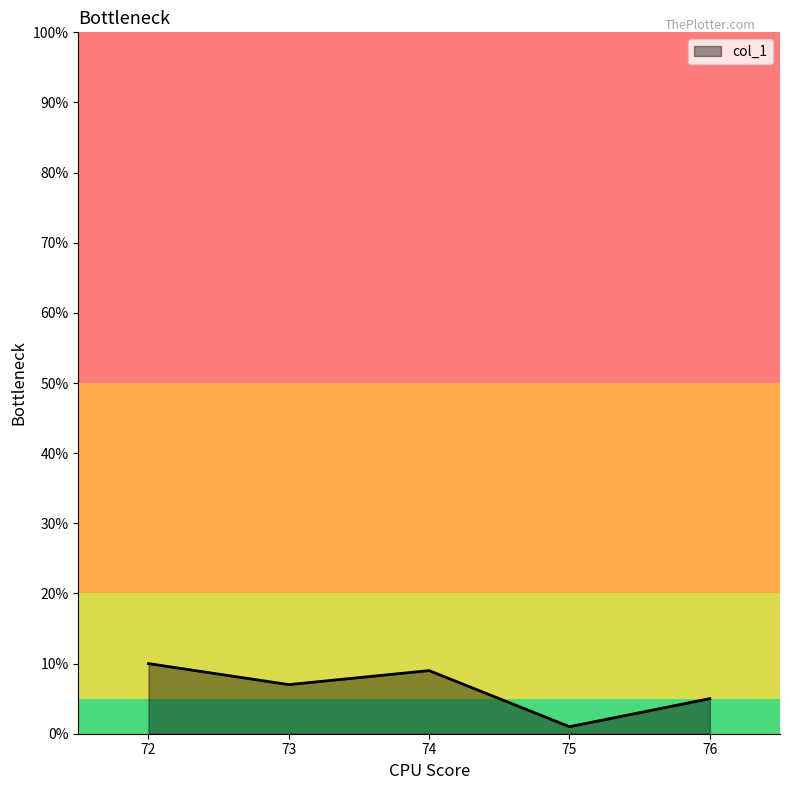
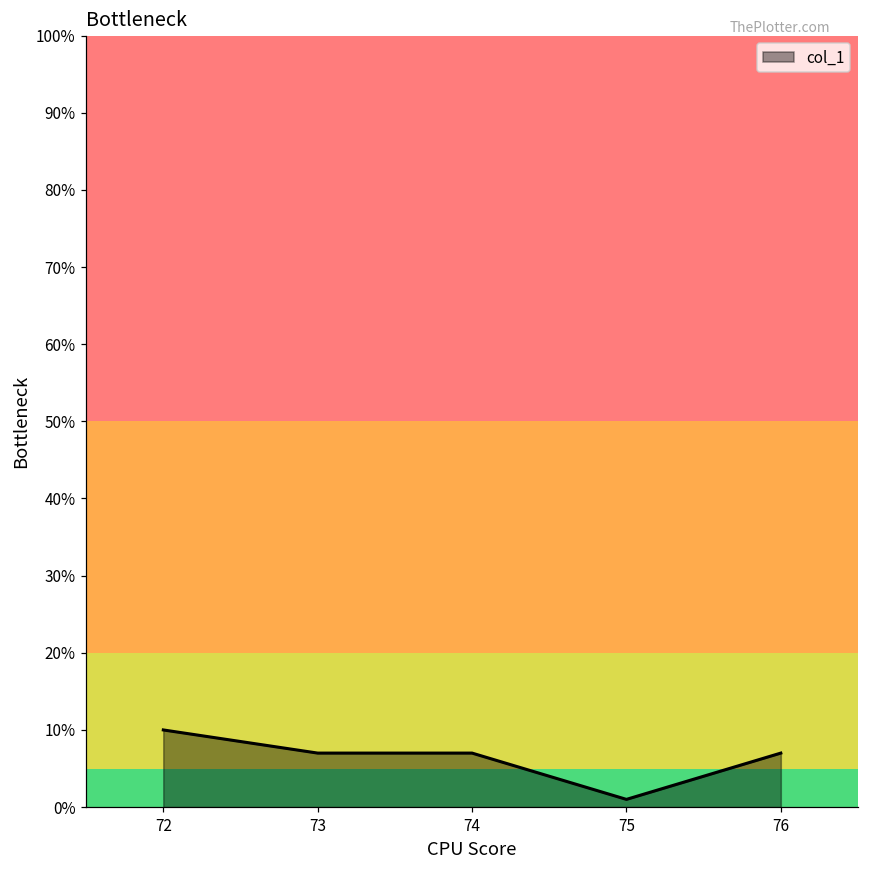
  {
    "72": "10%",
    "73": "7%",
-   "74": "9%",
+   "74": "7%",
    "75": "1%",
-   "76": "5%"
+   "76": "7%"
  }
